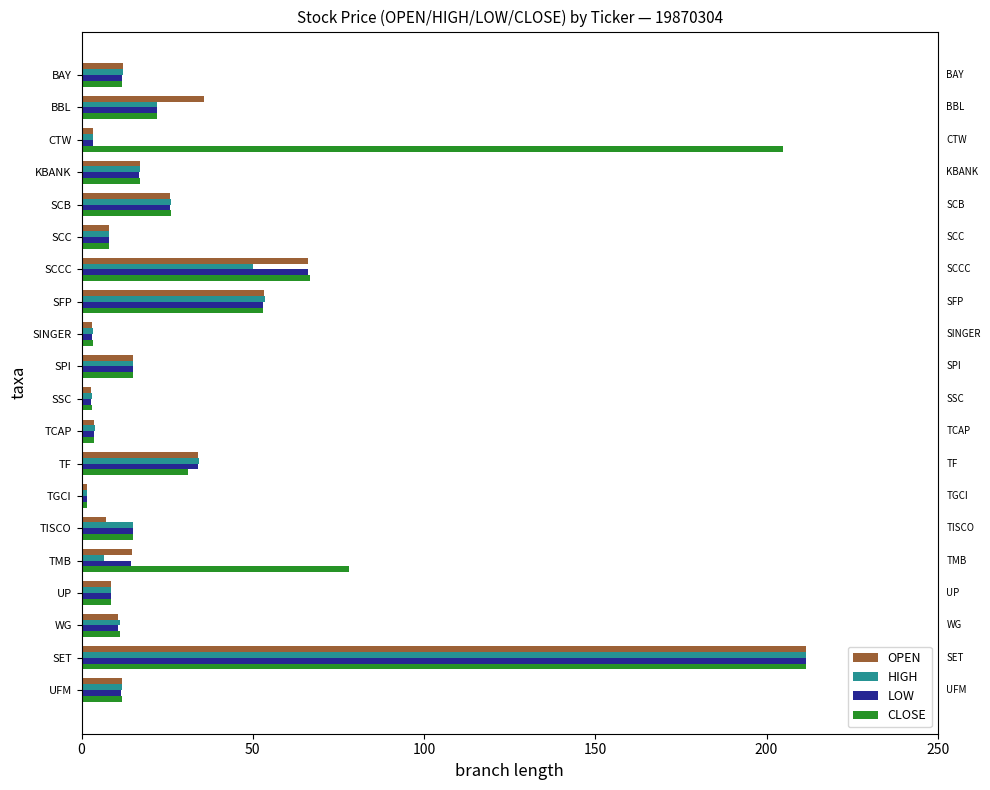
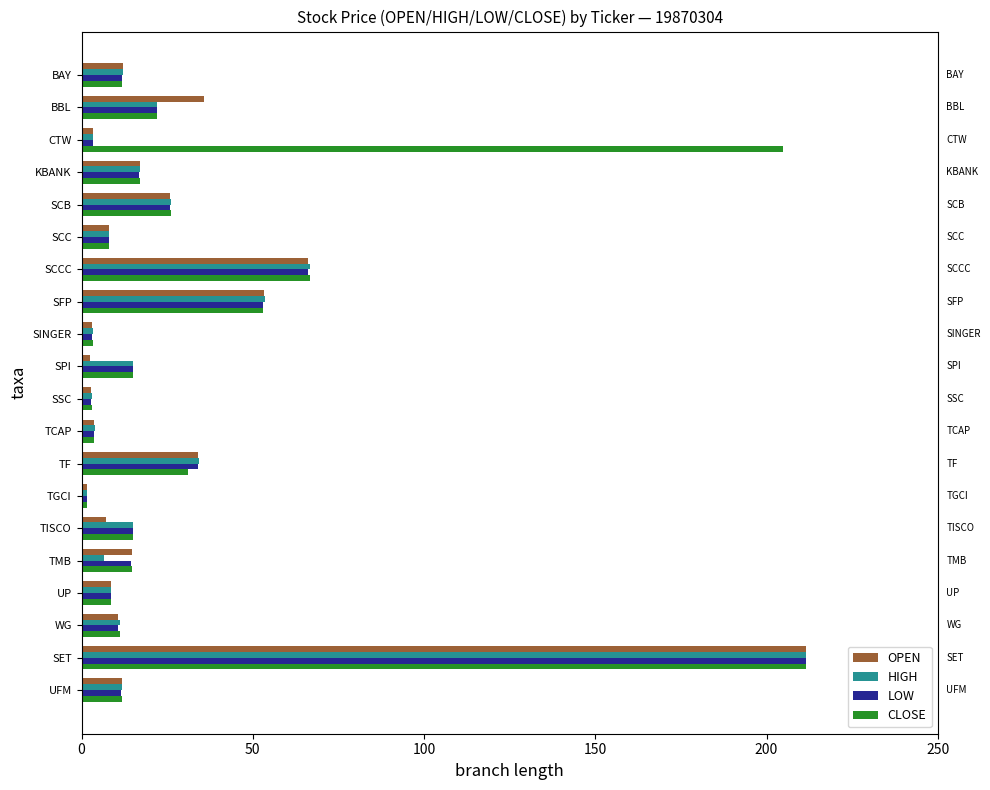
  {
    "OPEN": {
      "BAY": 12,
      "BBL": 36,
      "CTW": 3,
      "KBANK": 17,
      "SCB": 26,
      "SCC": 8,
      "SCCC": 66,
      "SFP": 53,
      "SINGER": 3,
-     "SPI": 15,
+     "SPI": 2,
      "SSC": 3,
      "TCAP": 4,
      "TF": 34,
      "TGCI": 2,
      "TISCO": 7,
      "TMB": 15,
      "UP": 9,
      "WG": 11,
      "SET": 212,
      "UFM": 12
    },
    "HIGH": {
      "BAY": 12,
      "BBL": 22,
      "CTW": 3,
      "KBANK": 17,
      "SCB": 26,
      "SCC": 8,
-     "SCCC": 50,
+     "SCCC": 67,
      "SFP": 54,
      "SINGER": 3,
      "SPI": 15,
      "SSC": 3,
      "TCAP": 4,
      "TF": 34,
      "TGCI": 2,
      "TISCO": 15,
      "TMB": 7,
      "UP": 9,
      "WG": 11,
      "SET": 212,
      "UFM": 12
    },
    "LOW": {
      "BAY": 12,
      "BBL": 22,
      "CTW": 3,
      "KBANK": 17,
      "SCB": 26,
      "SCC": 8,
      "SCCC": 66,
      "SFP": 53,
      "SINGER": 3,
      "SPI": 15,
      "SSC": 3,
      "TCAP": 4,
      "TF": 34,
      "TGCI": 2,
      "TISCO": 15,
      "TMB": 15,
      "UP": 9,
      "WG": 11,
      "SET": 212,
      "UFM": 12
    },
    "CLOSE": {
      "BAY": 12,
      "BBL": 22,
      "CTW": 205,
      "KBANK": 17,
      "SCB": 26,
      "SCC": 8,
      "SCCC": 67,
      "SFP": 53,
      "SINGER": 3,
      "SPI": 15,
      "SSC": 3,
      "TCAP": 4,
      "TF": 31,
      "TGCI": 2,
      "TISCO": 15,
-     "TMB": 78,
+     "TMB": 15,
      "UP": 9,
      "WG": 11,
      "SET": 212,
      "UFM": 12
    }
  }
